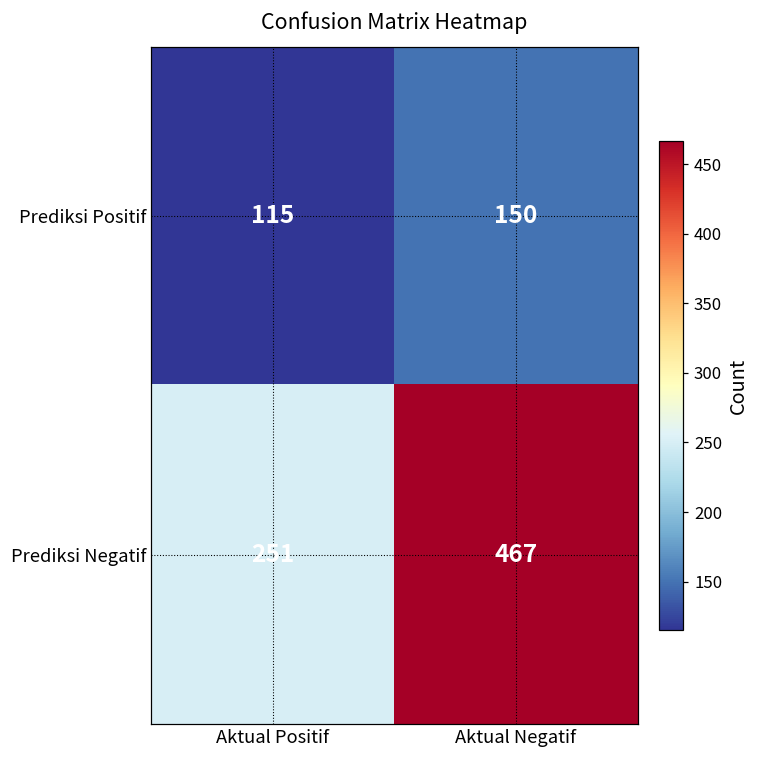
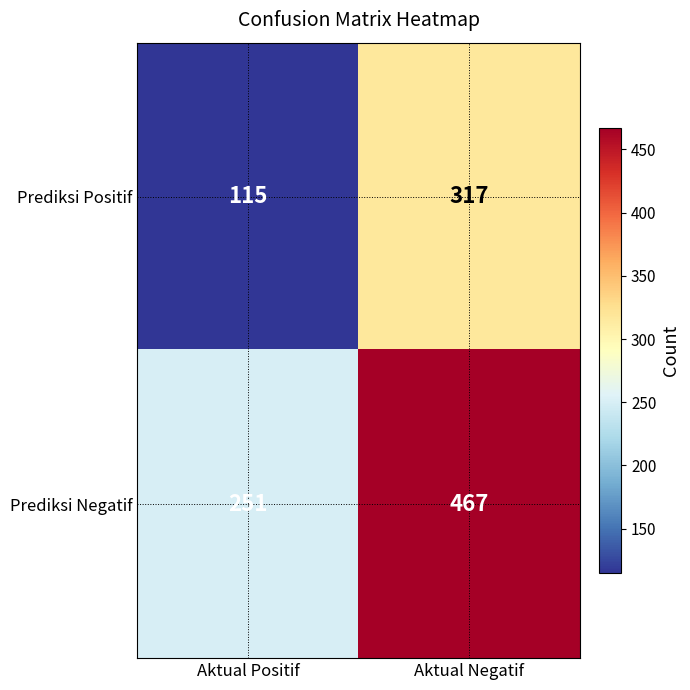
  {
    "Prediksi Positif": {
      "Aktual Positif": 115,
-     "Aktual Negatif": 150
+     "Aktual Negatif": 317
    },
    "Prediksi Negatif": {
      "Aktual Negatif": 467
    }
  }
